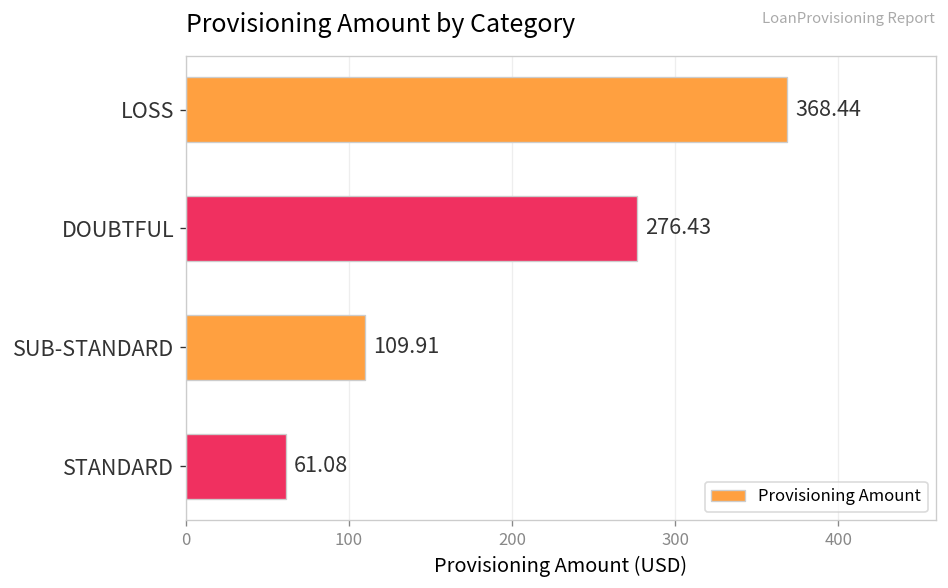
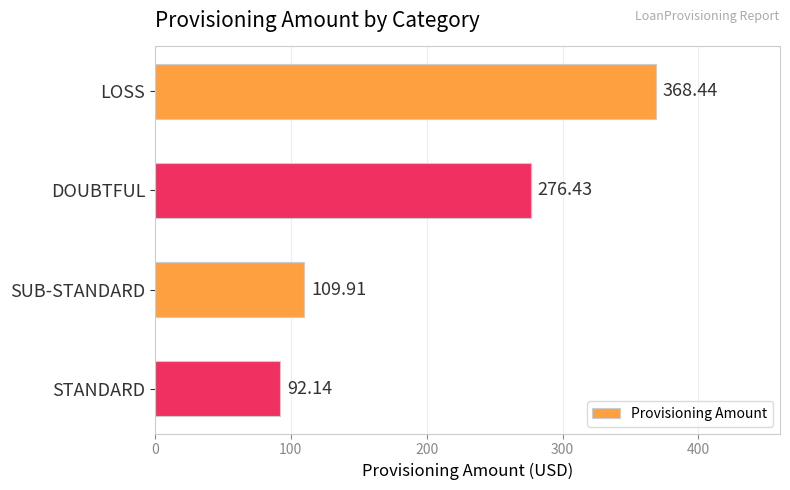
  {
    "LOSS": 368.44,
    "DOUBTFUL": 276.43,
    "SUB-STANDARD": 109.91,
-   "STANDARD": 61.08
+   "STANDARD": 92.14
  }
